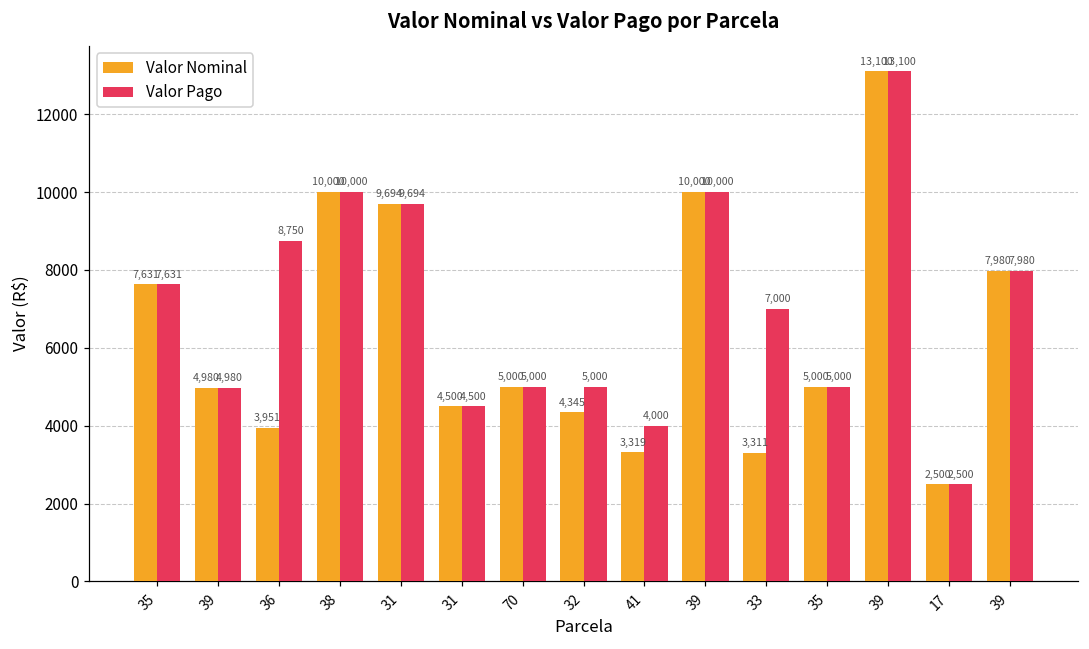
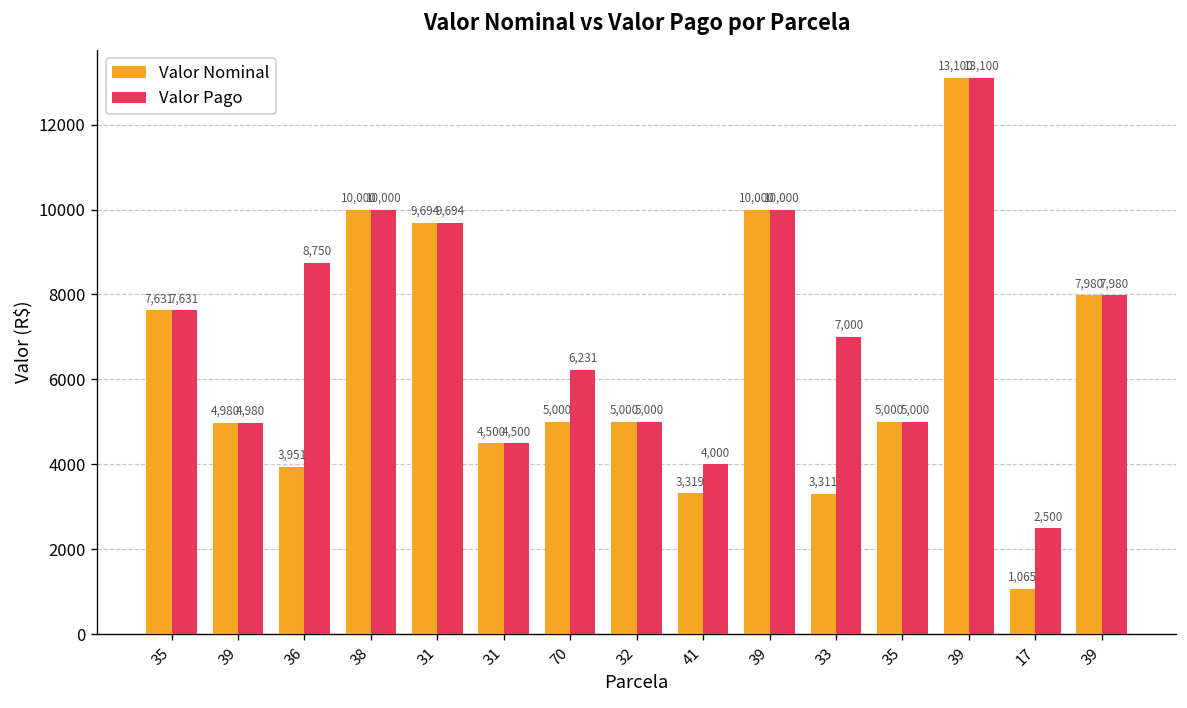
  {
    "Valor Nominal": {
      "36": "3,951",
      "70": "5,000",
-     "32": "4,345",
+     "32": "5,000",
      "41": "3,319",
      "33": "3,311",
-     "17": "2,500"
+     "17": "1,065"
    },
    "Valor Pago": {
      "36": "8,750",
-     "70": "5,000",
+     "70": "6,231",
      "32": "5,000",
      "41": "4,000",
      "33": "7,000",
      "17": "2,500"
    }
  }
